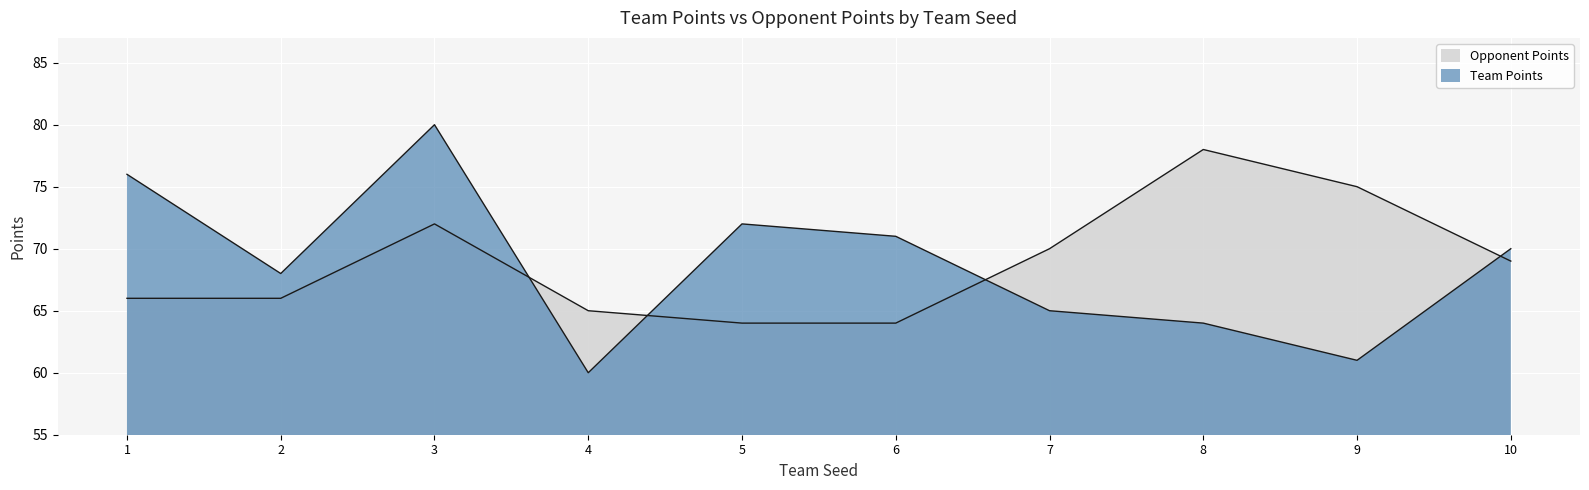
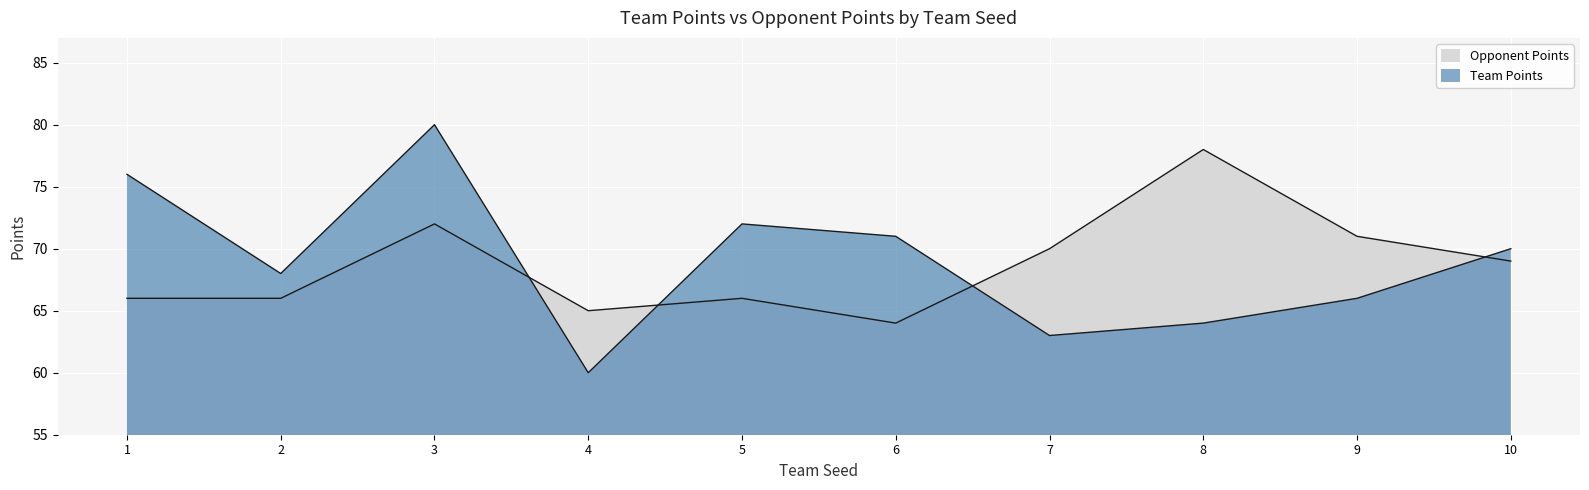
  {
    "Opponent Points": {
      "1": 66,
      "2": 66,
      "3": 72,
      "4": 65,
-     "5": 64,
+     "5": 66,
      "6": 64,
      "7": 70,
      "8": 78,
-     "9": 75,
+     "9": 71,
      "10": 69
    },
    "Team Points": {
      "1": 76,
      "2": 68,
      "3": 80,
      "4": 60,
      "5": 72,
      "6": 71,
-     "7": 65,
+     "7": 63,
      "8": 64,
-     "9": 61,
+     "9": 66,
      "10": 70
    }
  }
